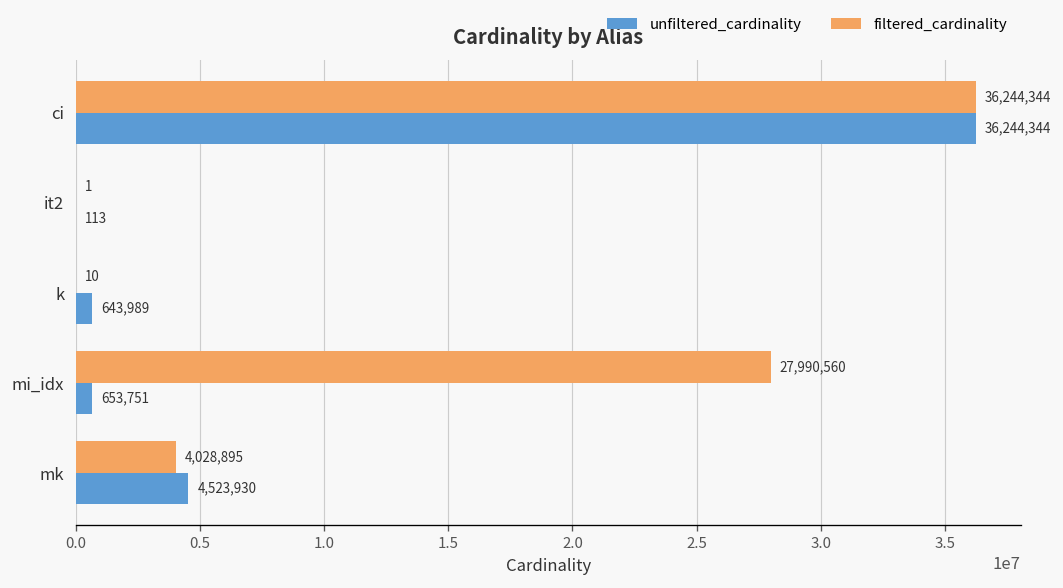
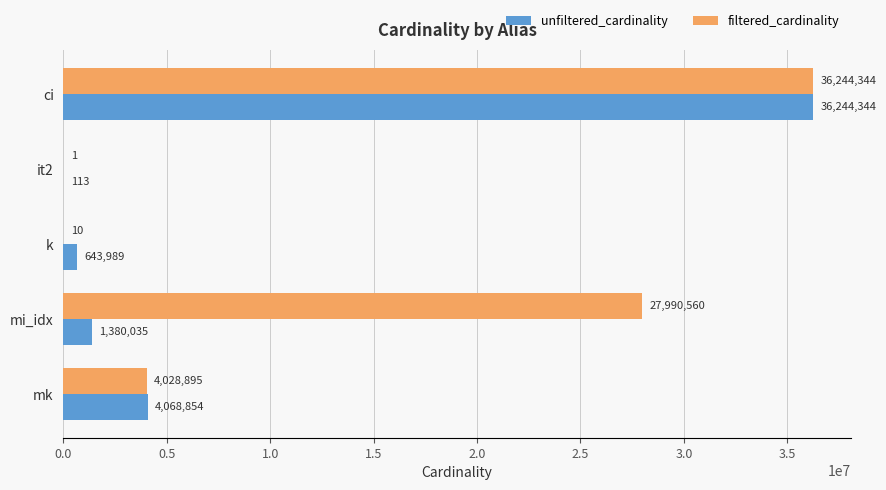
  {
    "unfiltered_cardinality": {
      "ci": "36,244,344",
      "it2": "113",
      "k": "643,989",
-     "mi_idx": "653,751",
-     "mk": "4,523,930"
+     "mi_idx": "1,380,035",
+     "mk": "4,068,854"
    },
    "filtered_cardinality": {
      "ci": "36,244,344",
      "it2": "1",
      "k": "10",
      "mi_idx": "27,990,560",
      "mk": "4,028,895"
    }
  }
